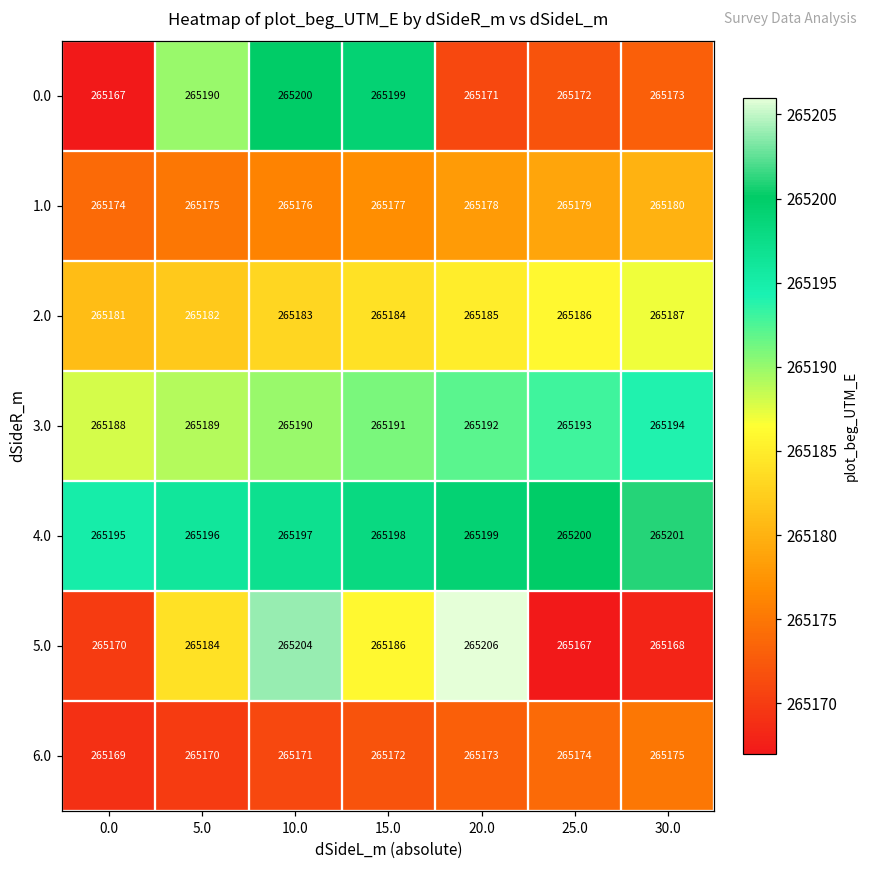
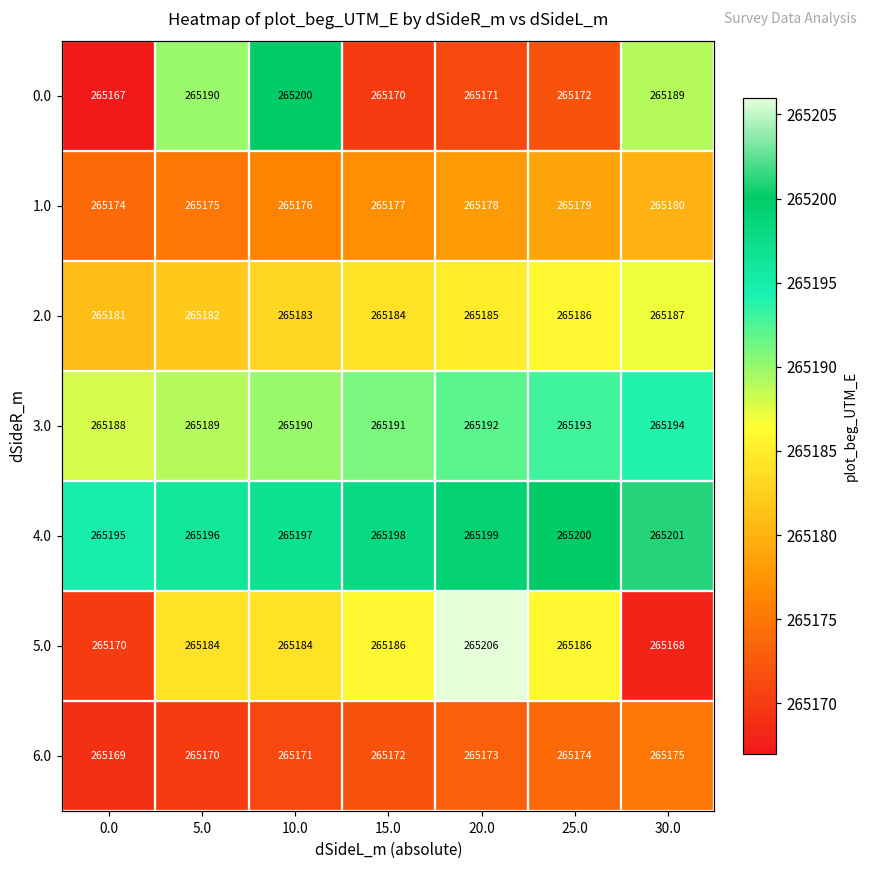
  {
    "0.0": {
      "0.0": 265167,
      "5.0": 265190,
      "10.0": 265200,
-     "15.0": 265199,
+     "15.0": 265170,
      "20.0": 265171,
      "25.0": 265172,
-     "30.0": 265173
+     "30.0": 265189
    },
    "1.0": {
      "0.0": 265174,
      "5.0": 265175,
      "10.0": 265176,
      "15.0": 265177,
      "20.0": 265178,
      "25.0": 265179,
      "30.0": 265180
    },
    "2.0": {
      "0.0": 265181,
      "5.0": 265182,
      "10.0": 265183,
      "15.0": 265184,
      "20.0": 265185,
      "25.0": 265186,
      "30.0": 265187
    },
    "3.0": {
      "0.0": 265188,
      "5.0": 265189,
      "10.0": 265190,
      "15.0": 265191,
      "20.0": 265192,
      "25.0": 265193,
      "30.0": 265194
    },
    "4.0": {
      "0.0": 265195,
      "5.0": 265196,
      "10.0": 265197,
      "15.0": 265198,
      "20.0": 265199,
      "25.0": 265200,
      "30.0": 265201
    },
    "5.0": {
      "0.0": 265170,
      "5.0": 265184,
-     "10.0": 265204,
+     "10.0": 265184,
      "15.0": 265186,
      "20.0": 265206,
-     "25.0": 265167,
+     "25.0": 265186,
      "30.0": 265168
    },
    "6.0": {
      "0.0": 265169,
      "5.0": 265170,
      "10.0": 265171,
      "15.0": 265172,
      "20.0": 265173,
      "25.0": 265174,
      "30.0": 265175
    }
  }
